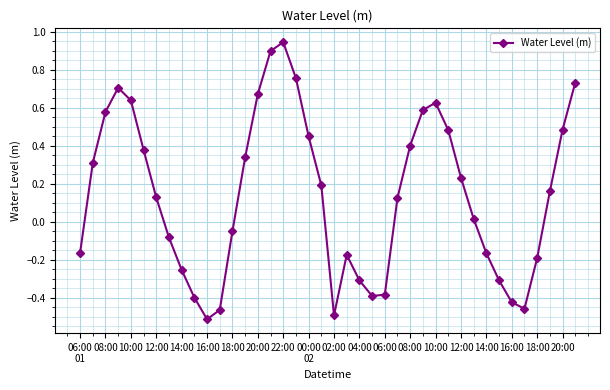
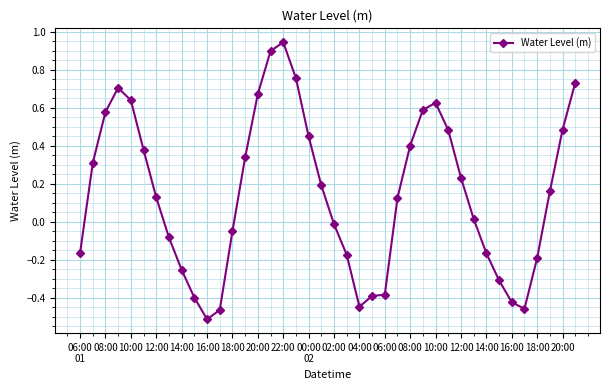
  {
    "06:00 01": -0.16,
    "22:00": 0.95,
    "00:00 02": 0.45,
-   "02:00": -0.49,
-   "04:00": -0.31,
+   "02:00": -0.01,
+   "04:00": -0.45,
    "06:00": -0.38
  }
